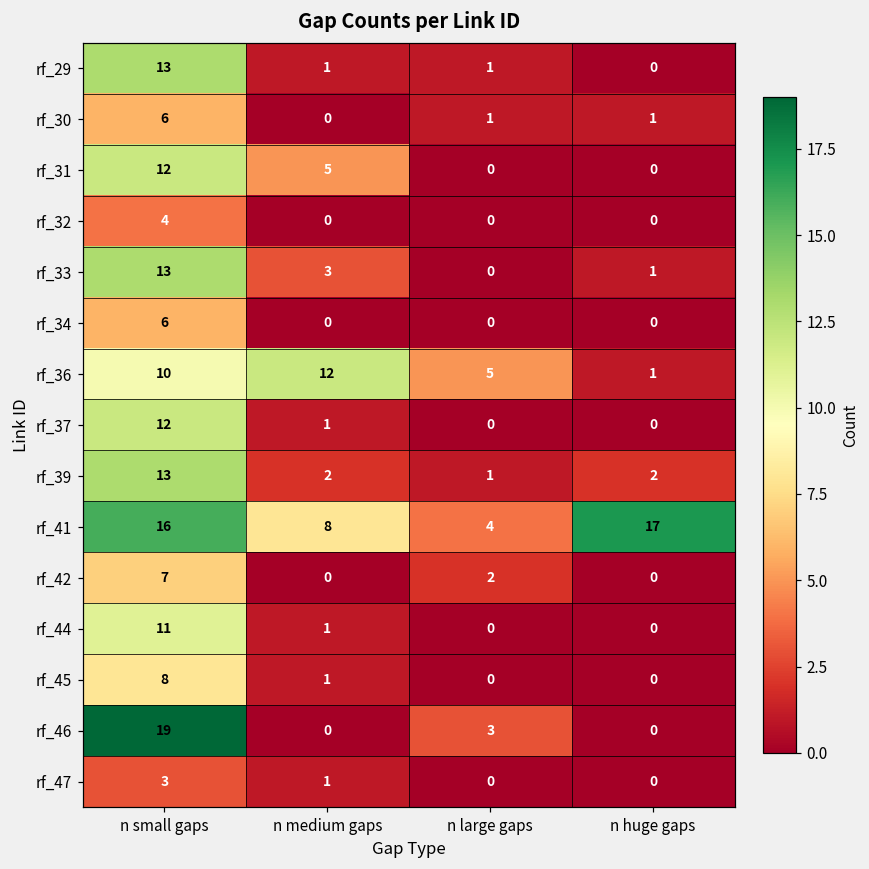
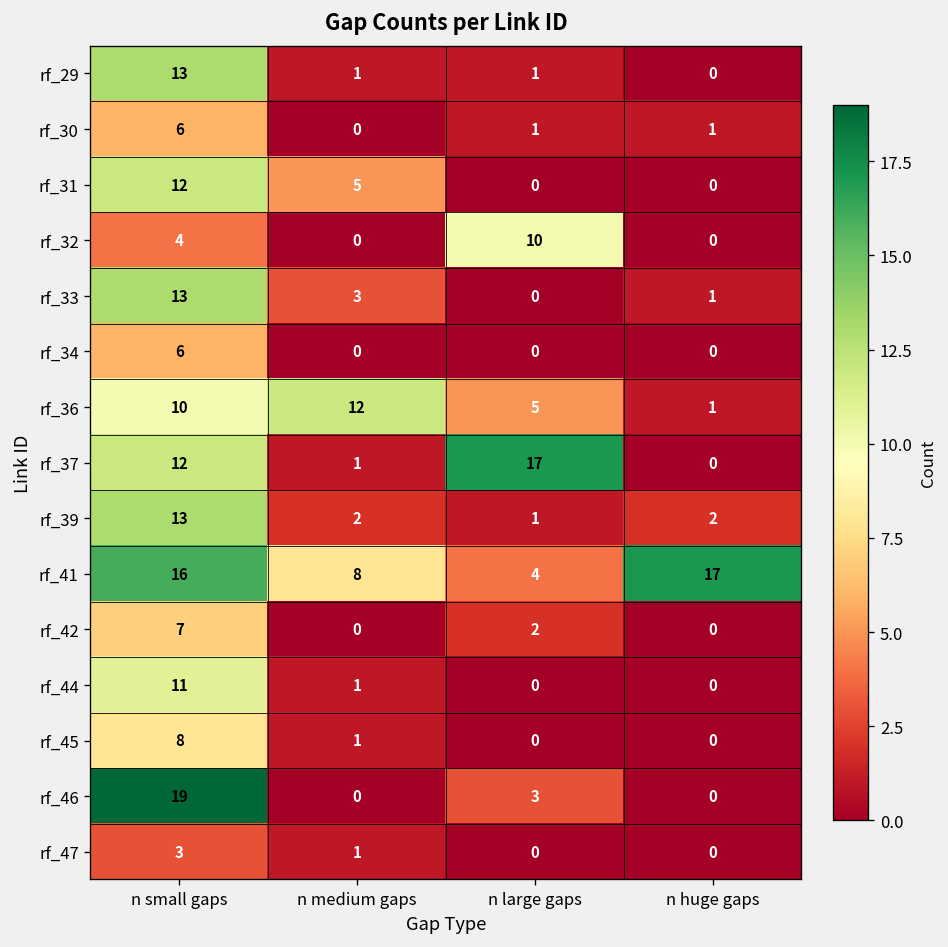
  {
    "rf_29": {
      "n small gaps": 13,
      "n medium gaps": 1,
      "n large gaps": 1,
      "n huge gaps": 0
    },
    "rf_30": {
      "n small gaps": 6,
      "n medium gaps": 0,
      "n large gaps": 1,
      "n huge gaps": 1
    },
    "rf_31": {
      "n small gaps": 12,
      "n medium gaps": 5,
      "n large gaps": 0,
      "n huge gaps": 0
    },
    "rf_32": {
      "n small gaps": 4,
      "n medium gaps": 0,
-     "n large gaps": 0,
+     "n large gaps": 10,
      "n huge gaps": 0
    },
    "rf_33": {
      "n small gaps": 13,
      "n medium gaps": 3,
      "n large gaps": 0,
      "n huge gaps": 1
    },
    "rf_34": {
      "n small gaps": 6,
      "n medium gaps": 0,
      "n large gaps": 0,
      "n huge gaps": 0
    },
    "rf_36": {
      "n small gaps": 10,
      "n medium gaps": 12,
      "n large gaps": 5,
      "n huge gaps": 1
    },
    "rf_37": {
      "n small gaps": 12,
      "n medium gaps": 1,
-     "n large gaps": 0,
+     "n large gaps": 17,
      "n huge gaps": 0
    },
    "rf_39": {
      "n small gaps": 13,
      "n medium gaps": 2,
      "n large gaps": 1,
      "n huge gaps": 2
    },
    "rf_41": {
      "n small gaps": 16,
      "n medium gaps": 8,
      "n large gaps": 4,
      "n huge gaps": 17
    },
    "rf_42": {
      "n small gaps": 7,
      "n medium gaps": 0,
      "n large gaps": 2,
      "n huge gaps": 0
    },
    "rf_44": {
      "n small gaps": 11,
      "n medium gaps": 1,
      "n large gaps": 0,
      "n huge gaps": 0
    },
    "rf_45": {
      "n small gaps": 8,
      "n medium gaps": 1,
      "n large gaps": 0,
      "n huge gaps": 0
    },
    "rf_46": {
      "n small gaps": 19,
      "n medium gaps": 0,
      "n large gaps": 3,
      "n huge gaps": 0
    },
    "rf_47": {
      "n small gaps": 3,
      "n medium gaps": 1,
      "n large gaps": 0,
      "n huge gaps": 0
    }
  }
